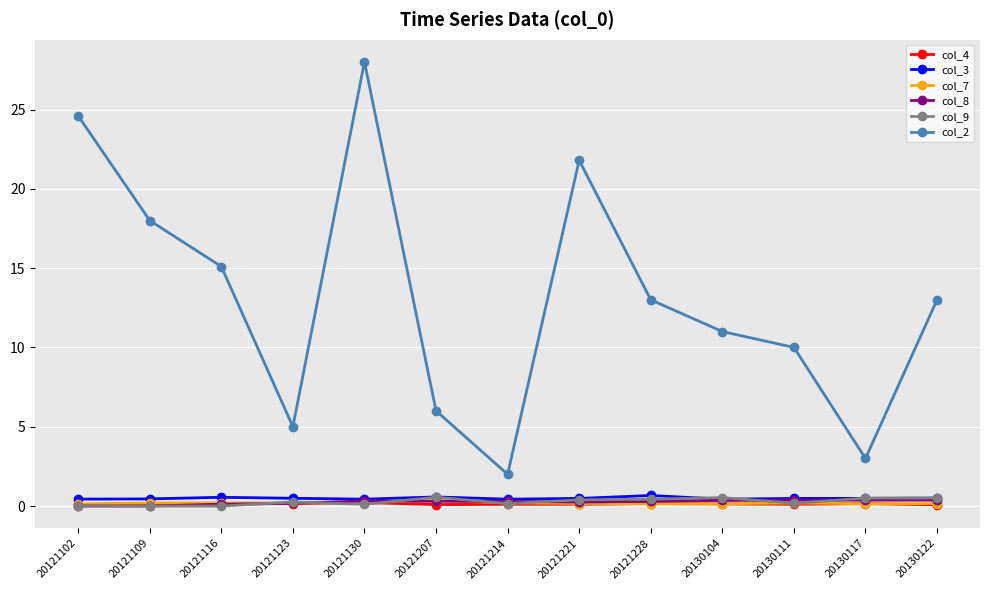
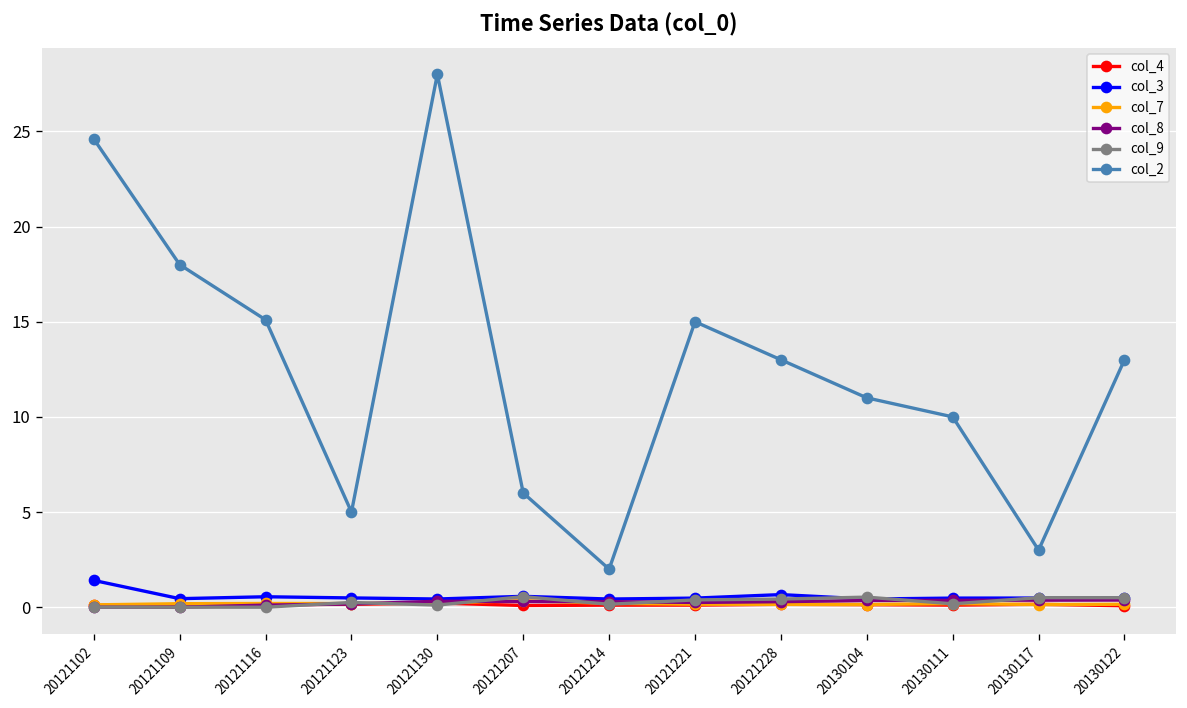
  {
    "col_4": {
      "20121207": 0.1
    },
    "col_3": {
-     "20121102": 0.4,
+     "20121102": 1.4,
      "20121109": 0.4,
      "20121116": 0.5,
      "20121123": 0.5,
      "20121228": 0.7
    },
    "col_2": {
      "20121102": 24.6,
      "20121109": 18.0,
      "20121116": 15.1,
      "20121123": 5.0,
      "20121130": 28.0,
      "20121207": 6.0,
      "20121214": 2.0,
-     "20121221": 21.8,
+     "20121221": 15.0,
      "20121228": 13.0,
      "20130104": 11.0,
      "20130111": 10.0,
      "20130117": 3.0,
      "20130122": 13.0
    }
  }
